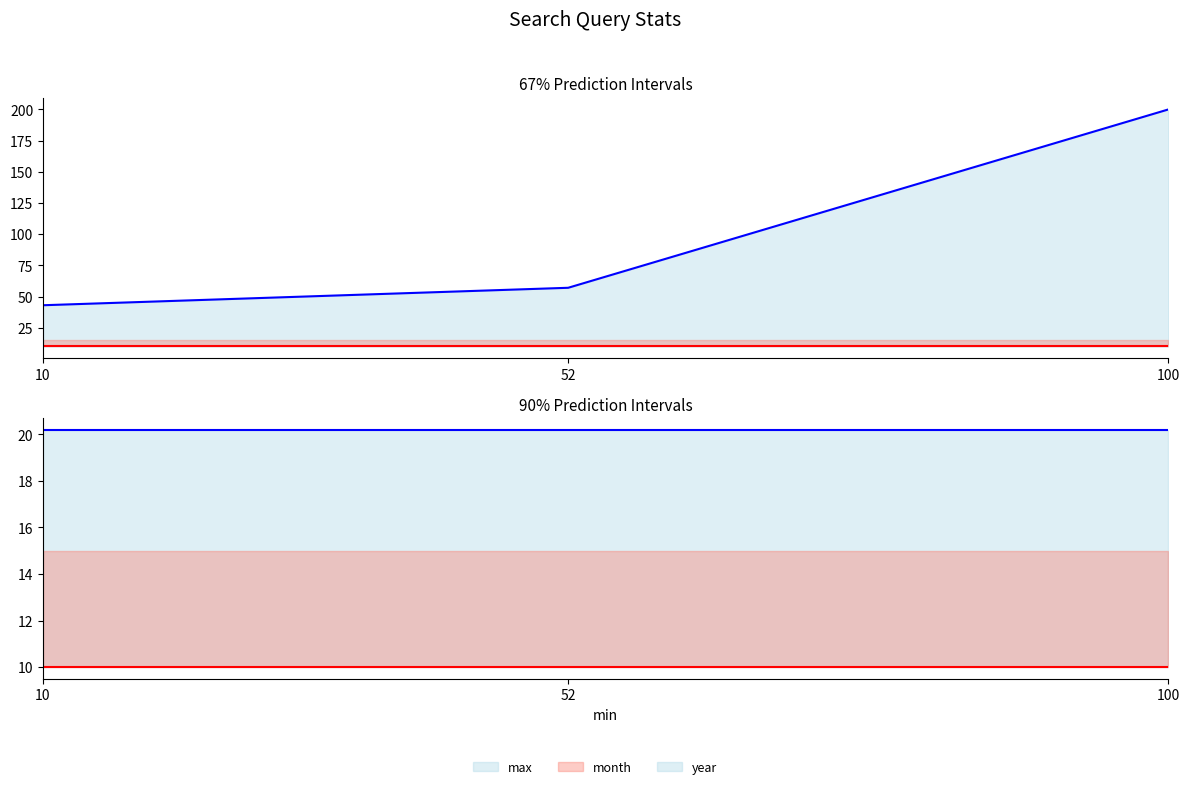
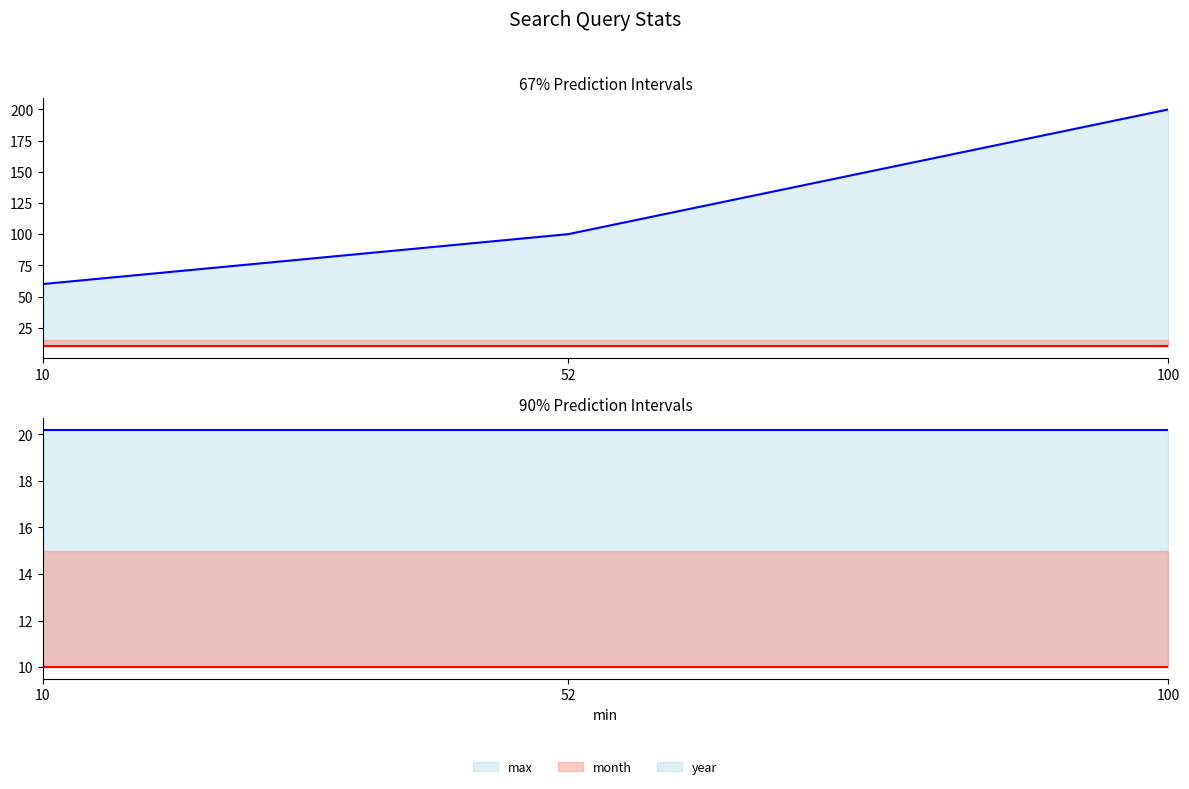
  {
    "67% Prediction Intervals": {
      "max": {
-       "10": 43,
-       "52": 57,
+       "10": 60,
+       "52": 100,
        "100": 200
      }
    },
    "90% Prediction Intervals": {
      "year": {
        "10": 20.2,
        "52": 20.2,
        "100": 20.2
      }
    }
  }
